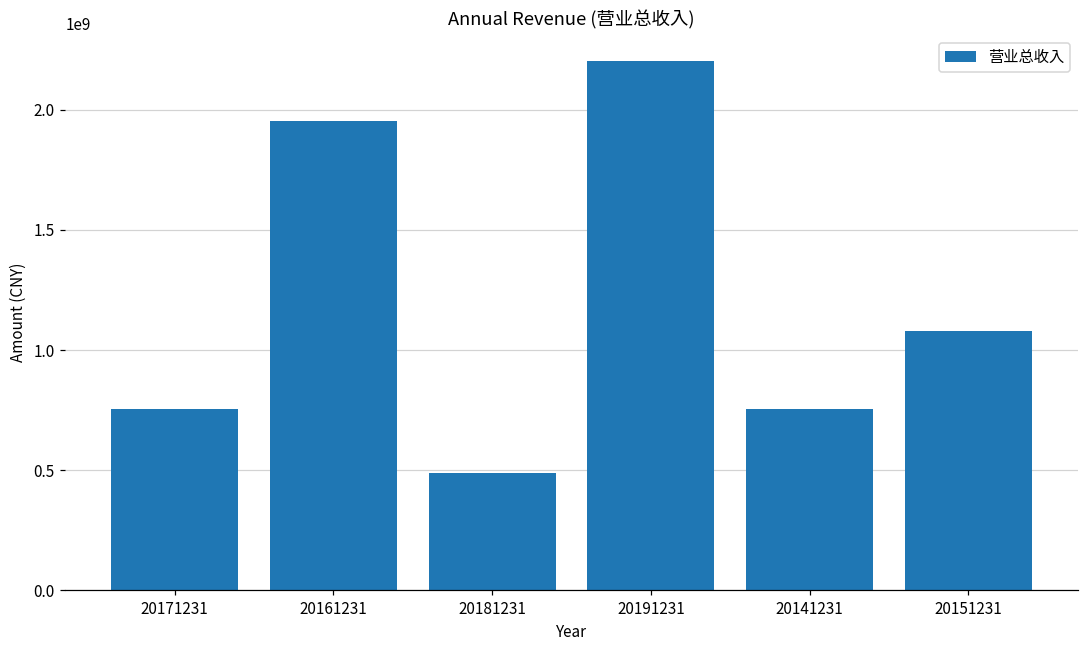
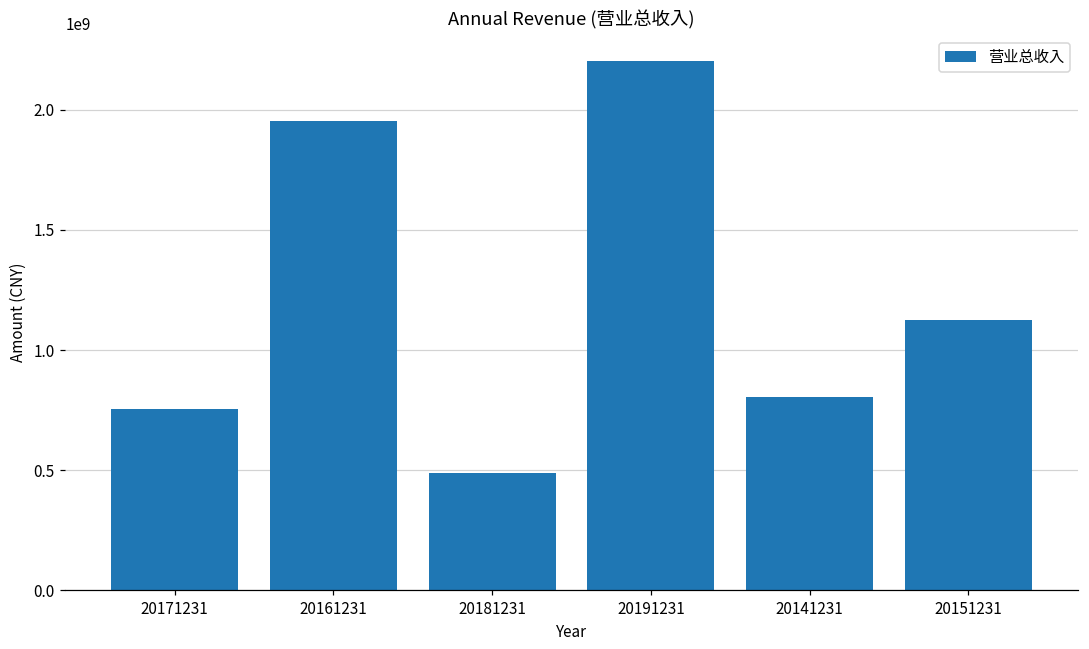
  {
    "20171231": 760000000,
    "20161231": 1950000000,
    "20181231": 490000000,
    "20191231": 2200000000,
-   "20141231": 750000000,
-   "20151231": 1080000000
+   "20141231": 800000000,
+   "20151231": 1120000000
  }
